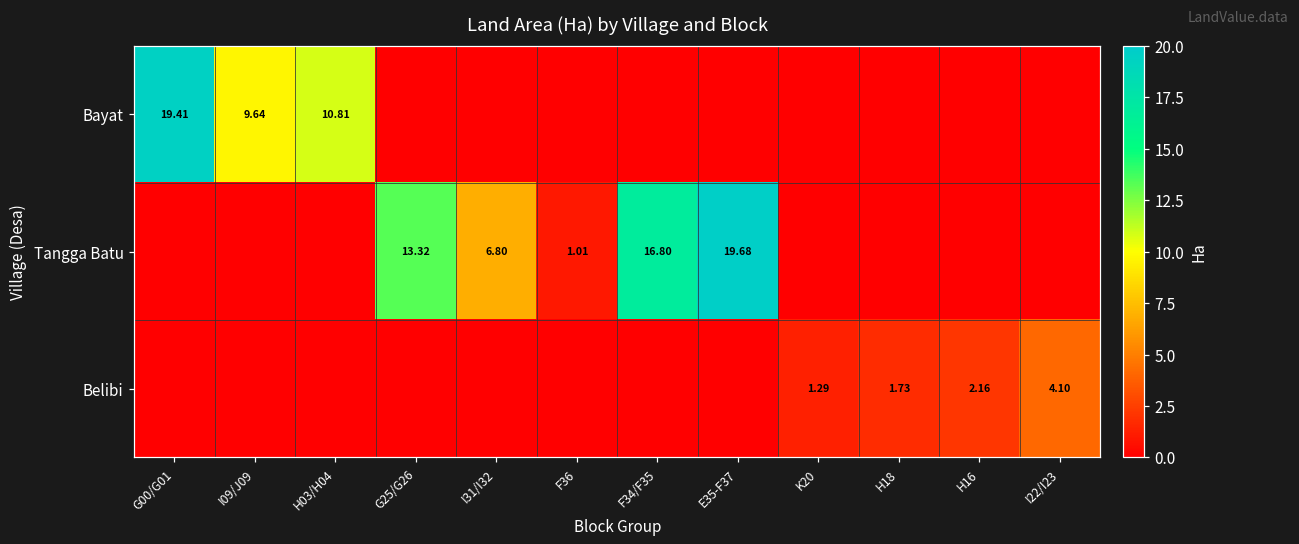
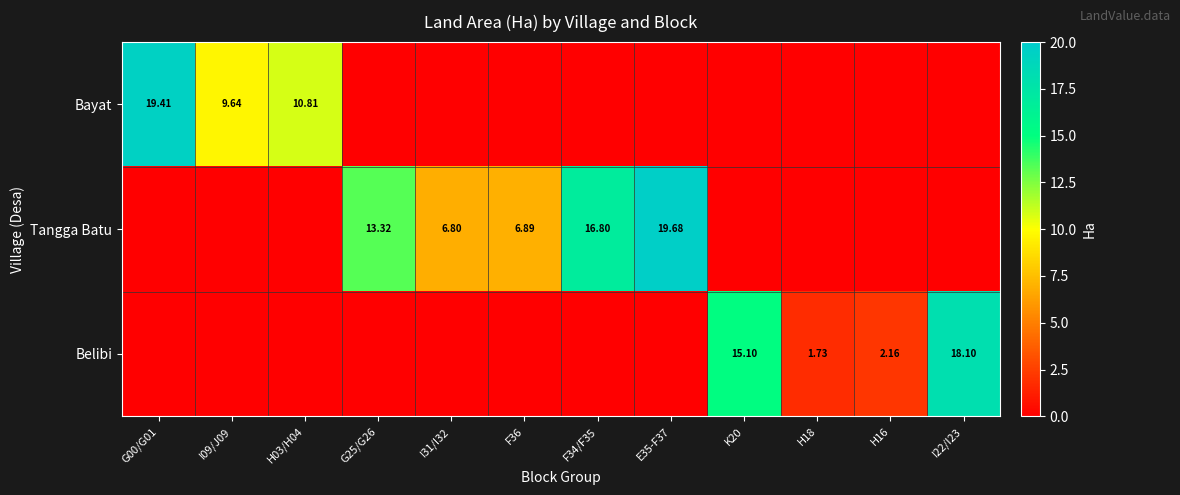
  {
    "Bayat": {
      "G00/G01": 19.41,
      "I09/J09": 9.64,
      "H03/H04": 10.81
    },
    "Tangga Batu": {
      "G25/G26": 13.32,
      "I31/I32": 6.80,
-     "F36": 1.01,
+     "F36": 6.89,
      "F34/F35": 16.80,
      "E35-F37": 19.68
    },
    "Belibi": {
-     "K20": 1.29,
+     "K20": 15.10,
      "H18": 1.73,
      "H16": 2.16,
-     "I22/I23": 4.10
+     "I22/I23": 18.10
    }
  }
